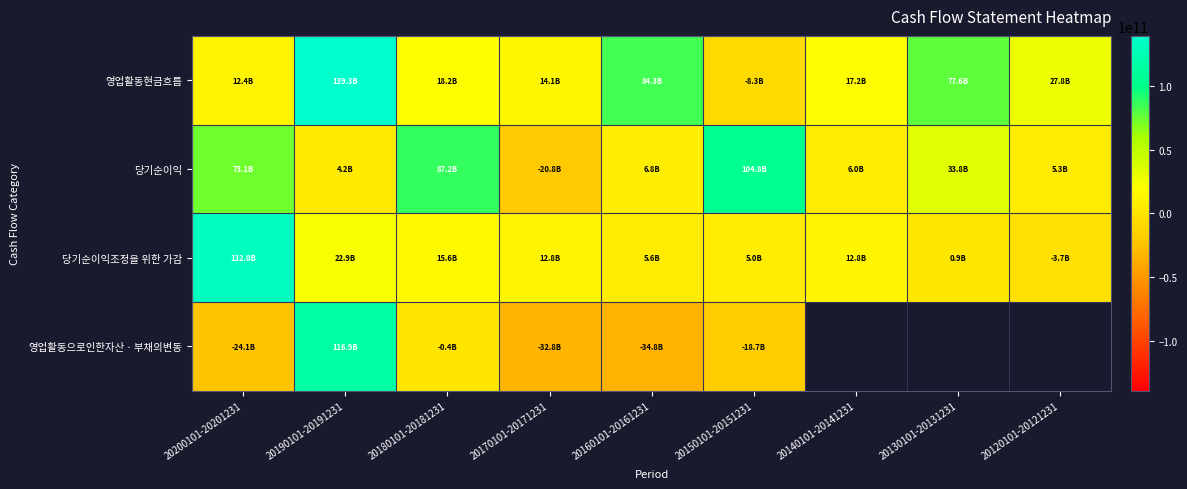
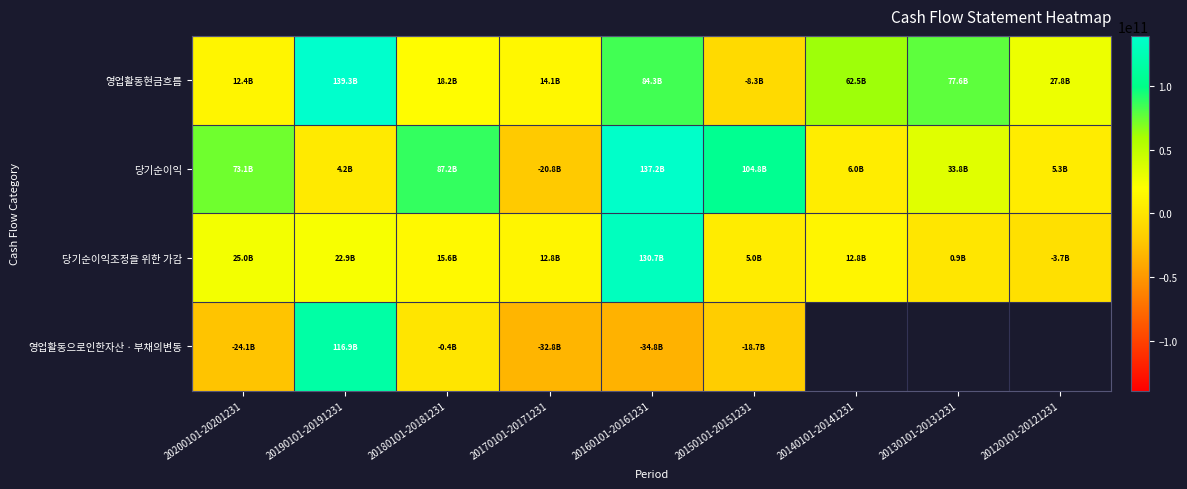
  {
    "영업활동현금흐름": {
      "20200101-20201231": "12.4B",
      "20190101-20191231": "139.3B",
      "20180101-20181231": "18.2B",
      "20170101-20171231": "14.1B",
      "20160101-20161231": "84.3B",
      "20150101-20151231": "-8.3B",
-     "20140101-20141231": "17.2B",
+     "20140101-20141231": "62.5B",
      "20130101-20131231": "77.6B",
      "20120101-20121231": "27.8B"
    },
    "당기순이익": {
      "20200101-20201231": "73.1B",
      "20190101-20191231": "4.2B",
      "20180101-20181231": "87.2B",
      "20170101-20171231": "-20.8B",
-     "20160101-20161231": "6.8B",
+     "20160101-20161231": "137.2B",
      "20150101-20151231": "104.8B",
      "20140101-20141231": "6.0B",
      "20130101-20131231": "33.8B",
      "20120101-20121231": "5.3B"
    },
    "당기순이익조정을 위한 가감": {
-     "20200101-20201231": "132.0B",
+     "20200101-20201231": "25.0B",
      "20190101-20191231": "22.9B",
      "20180101-20181231": "15.6B",
      "20170101-20171231": "12.8B",
-     "20160101-20161231": "5.6B",
+     "20160101-20161231": "130.7B",
      "20150101-20151231": "5.0B",
      "20140101-20141231": "12.8B",
      "20130101-20131231": "0.9B",
      "20120101-20121231": "-3.7B"
    },
    "영업활동으로인한자산ㆍ부채의변동": {
      "20200101-20201231": "-24.1B",
      "20190101-20191231": "116.9B",
      "20180101-20181231": "-0.4B",
      "20170101-20171231": "-32.8B",
      "20160101-20161231": "-34.8B",
      "20150101-20151231": "-18.7B"
    }
  }
